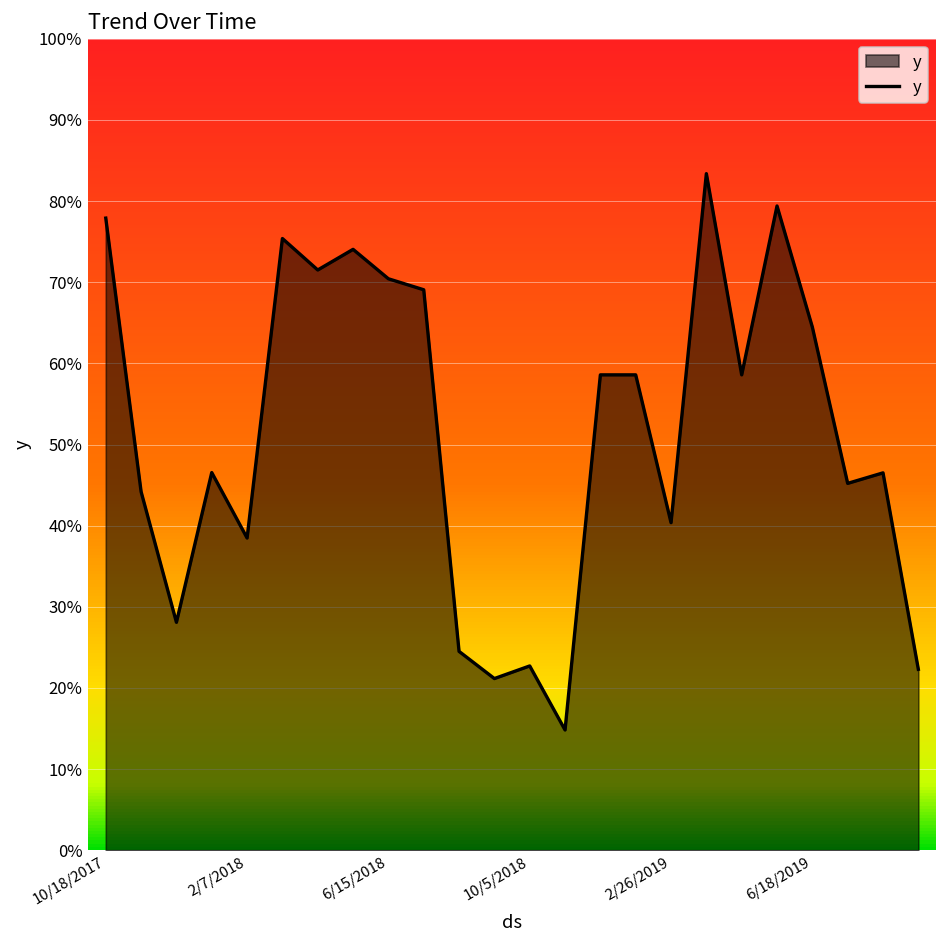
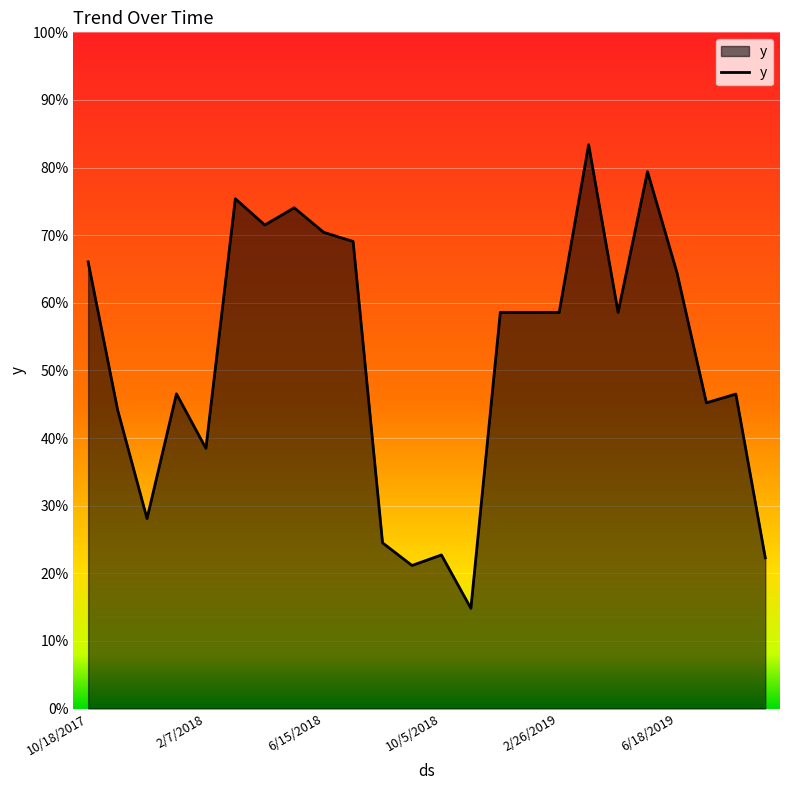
  {
-   "10/18/2017": "78%",
+   "10/18/2017": "66%",
    "2/7/2018": "38%",
    "6/15/2018": "70%",
    "10/5/2018": "23%",
-   "2/26/2019": "40%",
+   "2/26/2019": "59%",
    "6/18/2019": "64%"
  }
